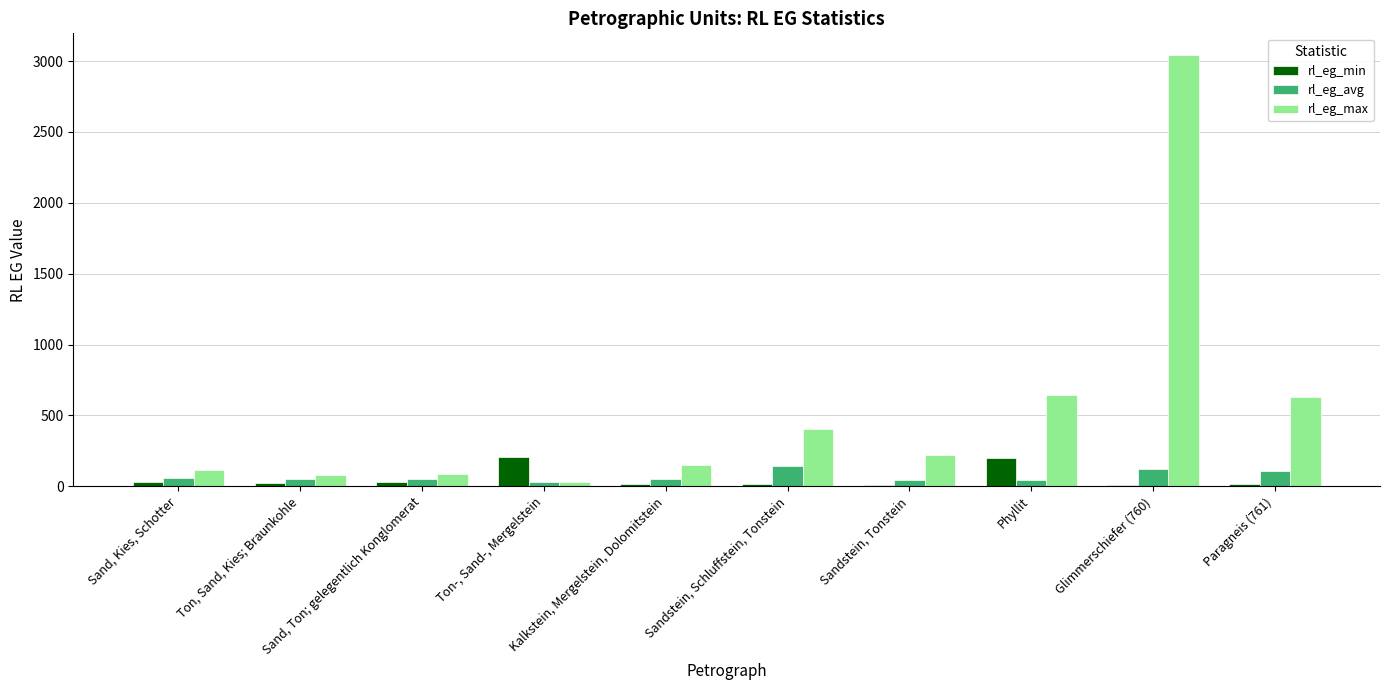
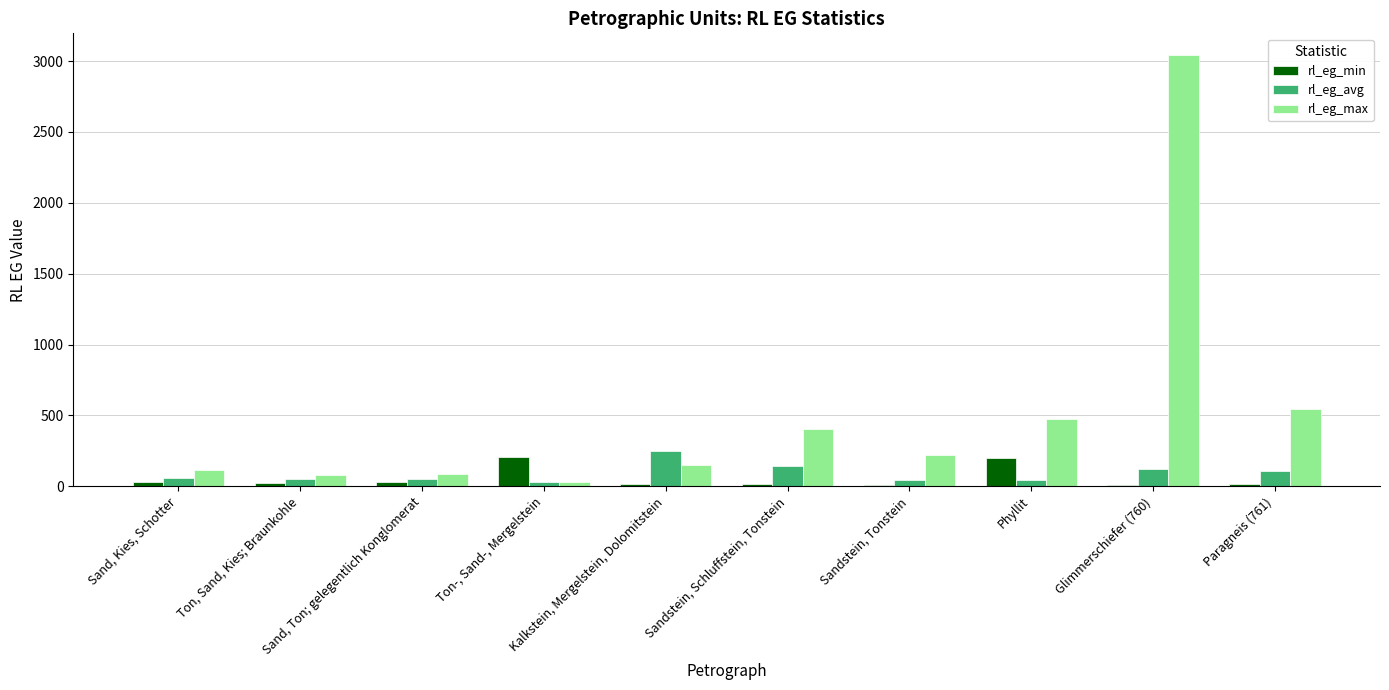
  {
    "rl_eg_min": {
      "Sand, Kies, Schotter": 30,
      "Ton, Sand, Kies; Braunkohle": 20,
      "Sand, Ton; gelegentlich Konglomerat": 30,
      "Ton-, Sand-, Mergelstein": 210,
      "Phyllit": 200,
      "Paragneis (761)": 20
    },
    "rl_eg_avg": {
      "Sand, Kies, Schotter": 60,
      "Ton, Sand, Kies; Braunkohle": 50,
      "Sand, Ton; gelegentlich Konglomerat": 50,
      "Ton-, Sand-, Mergelstein": 30,
-     "Kalkstein, Mergelstein, Dolomitstein": 50,
+     "Kalkstein, Mergelstein, Dolomitstein": 250,
      "Sandstein, Schluffstein, Tonstein": 140,
      "Sandstein, Tonstein": 50,
      "Phyllit": 40,
      "Glimmerschiefer (760)": 120,
      "Paragneis (761)": 110
    },
    "rl_eg_max": {
      "Sand, Kies, Schotter": 120,
      "Ton, Sand, Kies; Braunkohle": 80,
      "Sand, Ton; gelegentlich Konglomerat": 90,
      "Ton-, Sand-, Mergelstein": 30,
      "Kalkstein, Mergelstein, Dolomitstein": 150,
      "Sandstein, Schluffstein, Tonstein": 410,
      "Sandstein, Tonstein": 220,
-     "Phyllit": 650,
+     "Phyllit": 470,
      "Glimmerschiefer (760)": 3040,
-     "Paragneis (761)": 630
+     "Paragneis (761)": 550
    }
  }
